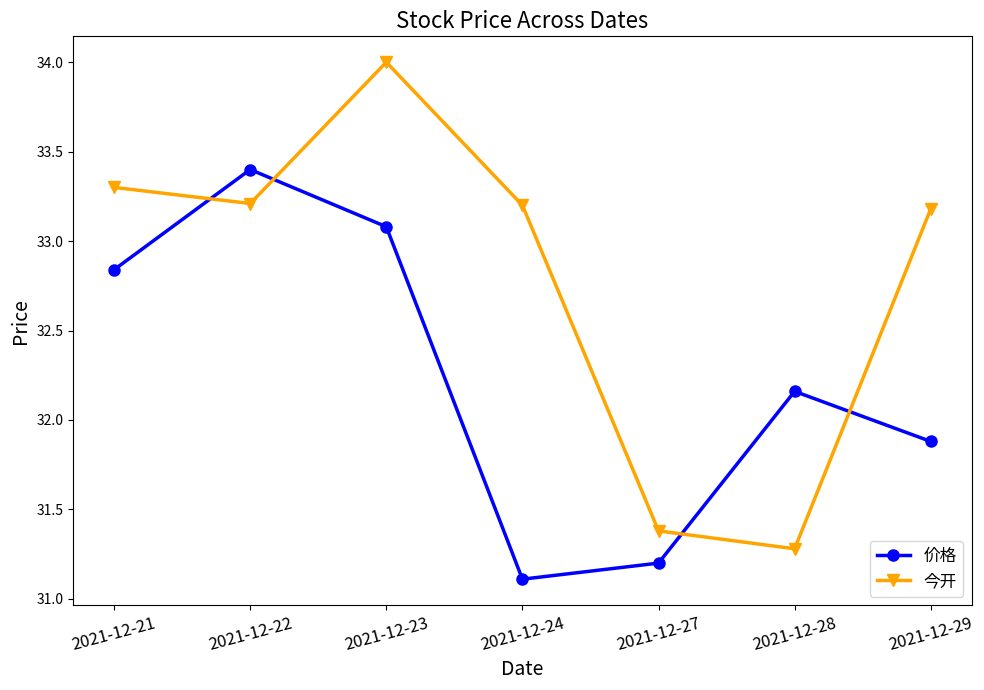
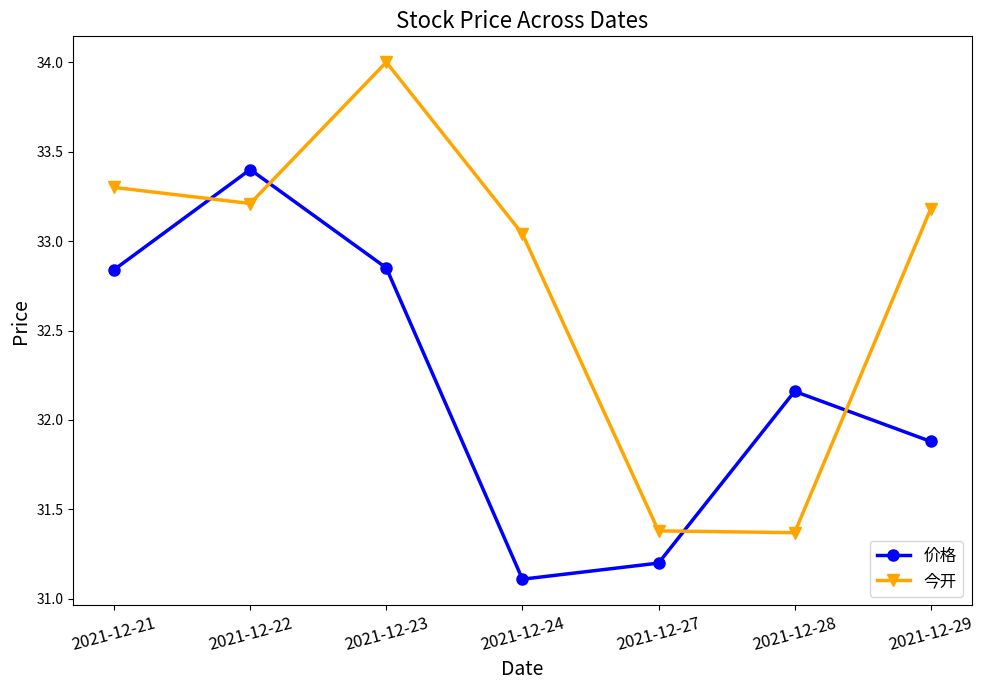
  {
    "价格": {
      "2021-12-21": 32.84,
      "2021-12-22": 33.40,
-     "2021-12-23": 33.08,
+     "2021-12-23": 32.85,
      "2021-12-24": 31.11,
      "2021-12-27": 31.20,
      "2021-12-28": 32.16,
      "2021-12-29": 31.88
    },
    "今开": {
      "2021-12-21": 33.30,
      "2021-12-22": 33.21,
      "2021-12-23": 34.00,
-     "2021-12-24": 33.20,
+     "2021-12-24": 33.04,
      "2021-12-27": 31.38,
-     "2021-12-28": 31.28,
+     "2021-12-28": 31.37,
      "2021-12-29": 33.18
    }
  }
